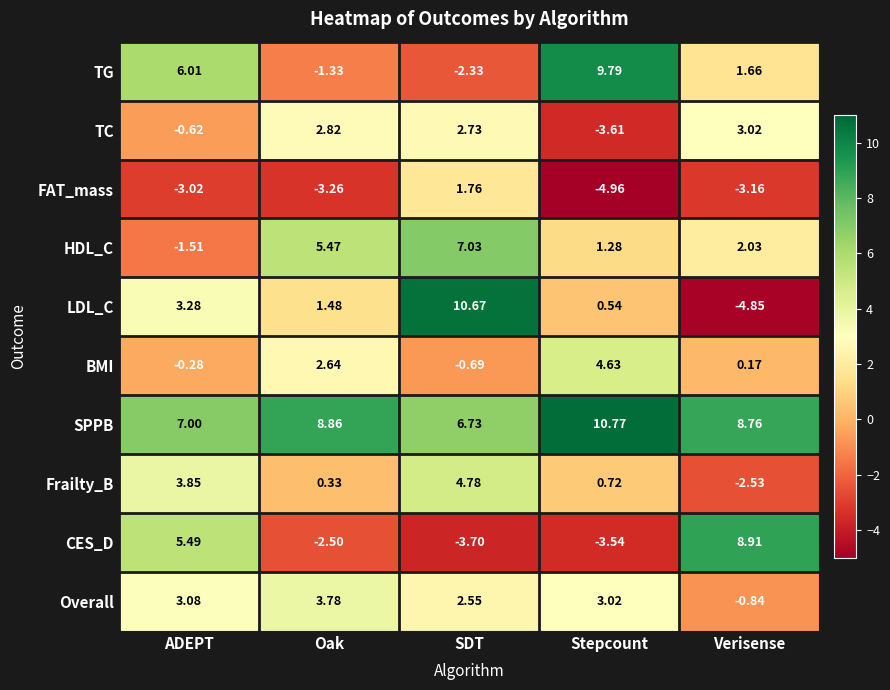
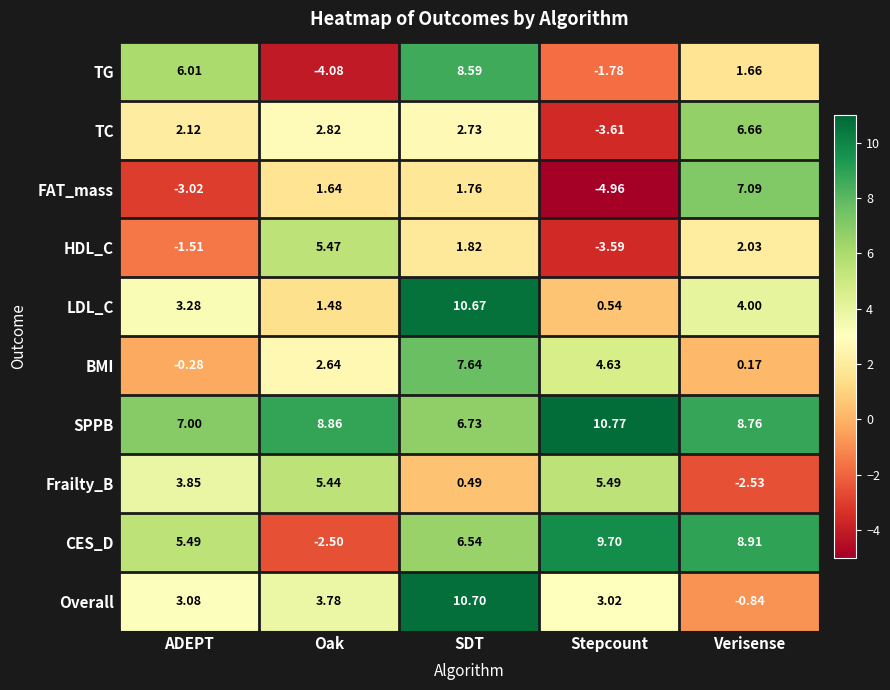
  {
    "TG": {
      "ADEPT": 6.01,
-     "Oak": -1.33,
-     "SDT": -2.33,
-     "Stepcount": 9.79,
+     "Oak": -4.08,
+     "SDT": 8.59,
+     "Stepcount": -1.78,
      "Verisense": 1.66
    },
    "TC": {
-     "ADEPT": -0.62,
+     "ADEPT": 2.12,
      "Oak": 2.82,
      "SDT": 2.73,
      "Stepcount": -3.61,
-     "Verisense": 3.02
+     "Verisense": 6.66
    },
    "FAT_mass": {
      "ADEPT": -3.02,
-     "Oak": -3.26,
+     "Oak": 1.64,
      "SDT": 1.76,
      "Stepcount": -4.96,
-     "Verisense": -3.16
+     "Verisense": 7.09
    },
    "HDL_C": {
      "ADEPT": -1.51,
      "Oak": 5.47,
-     "SDT": 7.03,
-     "Stepcount": 1.28,
+     "SDT": 1.82,
+     "Stepcount": -3.59,
      "Verisense": 2.03
    },
    "LDL_C": {
      "ADEPT": 3.28,
      "Oak": 1.48,
      "SDT": 10.67,
      "Stepcount": 0.54,
-     "Verisense": -4.85
+     "Verisense": 4.00
    },
    "BMI": {
      "ADEPT": -0.28,
      "Oak": 2.64,
-     "SDT": -0.69,
+     "SDT": 7.64,
      "Stepcount": 4.63,
      "Verisense": 0.17
    },
    "SPPB": {
      "ADEPT": 7.00,
      "Oak": 8.86,
      "SDT": 6.73,
      "Stepcount": 10.77,
      "Verisense": 8.76
    },
    "Frailty_B": {
      "ADEPT": 3.85,
-     "Oak": 0.33,
-     "SDT": 4.78,
-     "Stepcount": 0.72,
+     "Oak": 5.44,
+     "SDT": 0.49,
+     "Stepcount": 5.49,
      "Verisense": -2.53
    },
    "CES_D": {
      "ADEPT": 5.49,
      "Oak": -2.50,
-     "SDT": -3.70,
-     "Stepcount": -3.54,
+     "SDT": 6.54,
+     "Stepcount": 9.70,
      "Verisense": 8.91
    },
    "Overall": {
      "ADEPT": 3.08,
      "Oak": 3.78,
-     "SDT": 2.55,
+     "SDT": 10.70,
      "Stepcount": 3.02,
      "Verisense": -0.84
    }
  }
